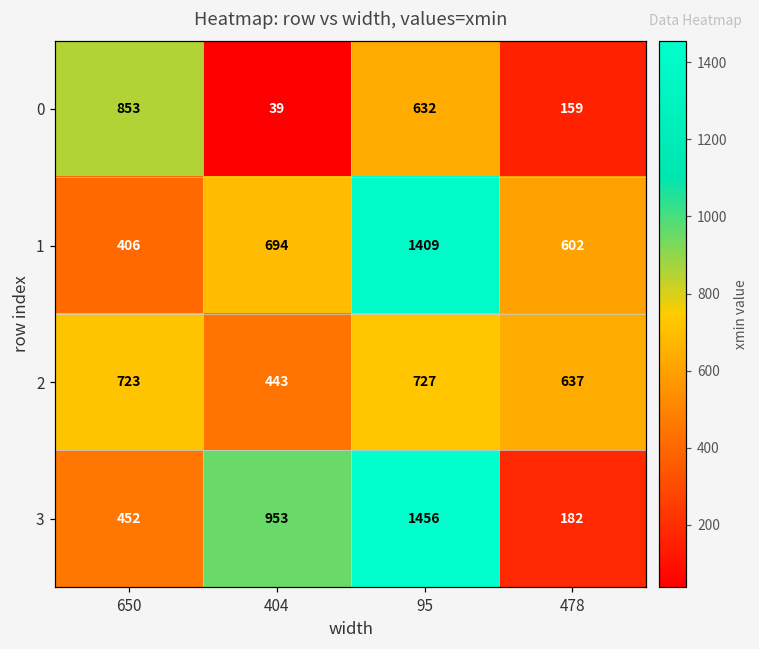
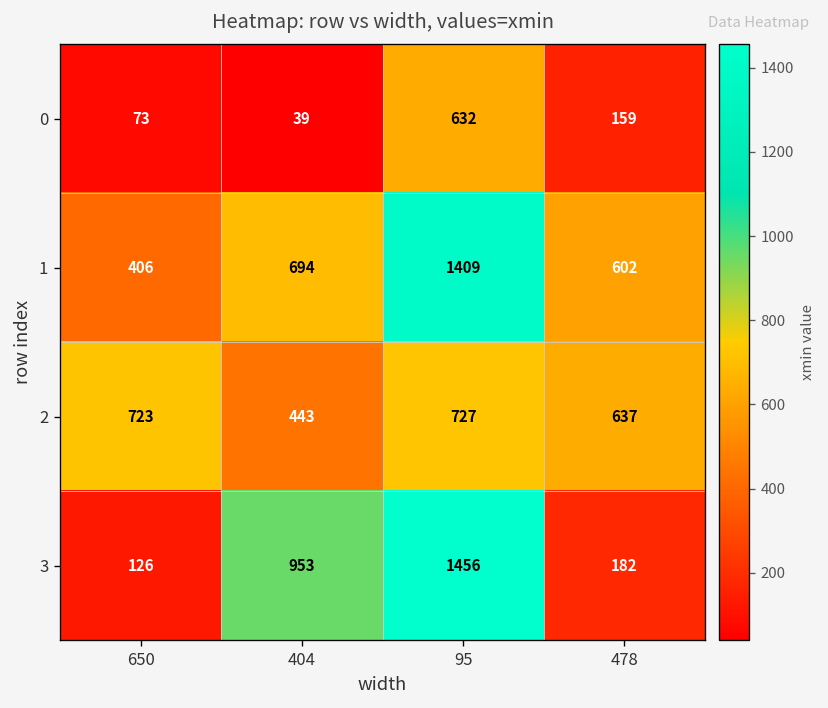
  {
    "0": {
-     "650": 853,
+     "650": 73,
      "404": 39,
      "95": 632,
      "478": 159
    },
    "1": {
      "650": 406,
      "404": 694,
      "95": 1409,
      "478": 602
    },
    "2": {
      "650": 723,
      "404": 443,
      "95": 727,
      "478": 637
    },
    "3": {
-     "650": 452,
+     "650": 126,
      "404": 953,
      "95": 1456,
      "478": 182
    }
  }
